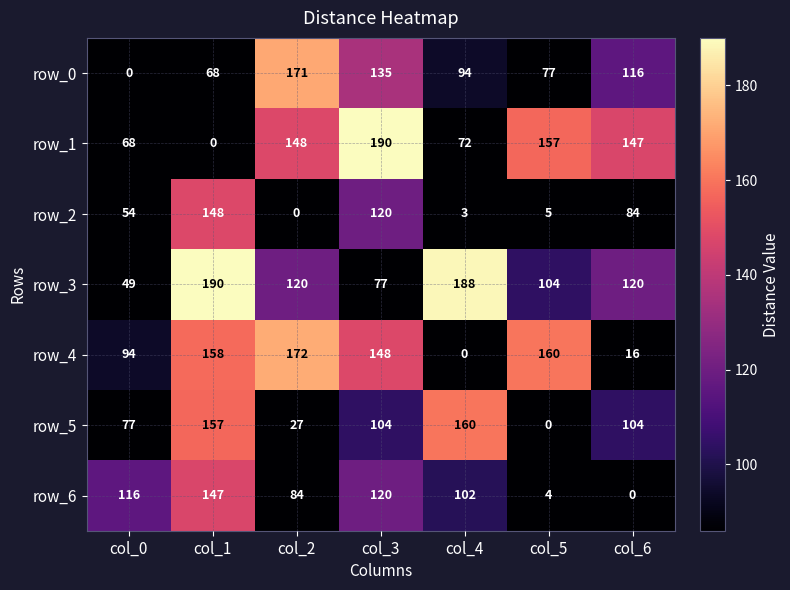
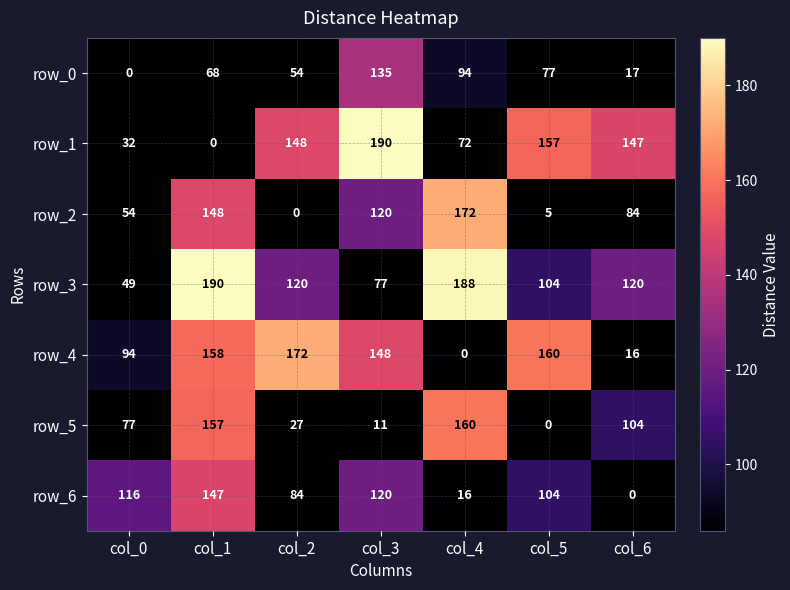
  {
    "row_0": {
      "col_0": 0,
      "col_1": 68,
-     "col_2": 171,
+     "col_2": 54,
      "col_3": 135,
      "col_4": 94,
      "col_5": 77,
-     "col_6": 116
+     "col_6": 17
    },
    "row_1": {
-     "col_0": 68,
+     "col_0": 32,
      "col_1": 0,
      "col_2": 148,
      "col_3": 190,
      "col_4": 72,
      "col_5": 157,
      "col_6": 147
    },
    "row_2": {
      "col_0": 54,
      "col_1": 148,
      "col_2": 0,
      "col_3": 120,
-     "col_4": 3,
+     "col_4": 172,
      "col_5": 5,
      "col_6": 84
    },
    "row_3": {
      "col_0": 49,
      "col_1": 190,
      "col_2": 120,
      "col_3": 77,
      "col_4": 188,
      "col_5": 104,
      "col_6": 120
    },
    "row_4": {
      "col_0": 94,
      "col_1": 158,
      "col_2": 172,
      "col_3": 148,
      "col_4": 0,
      "col_5": 160,
      "col_6": 16
    },
    "row_5": {
      "col_0": 77,
      "col_1": 157,
      "col_2": 27,
-     "col_3": 104,
+     "col_3": 11,
      "col_4": 160,
      "col_5": 0,
      "col_6": 104
    },
    "row_6": {
      "col_0": 116,
      "col_1": 147,
      "col_2": 84,
      "col_3": 120,
-     "col_4": 102,
-     "col_5": 4,
+     "col_4": 16,
+     "col_5": 104,
      "col_6": 0
    }
  }
